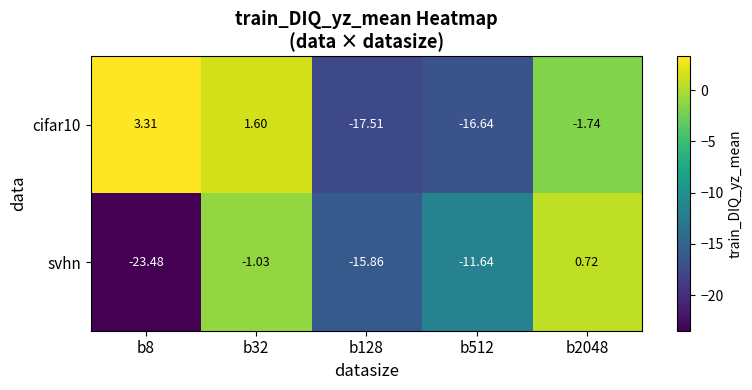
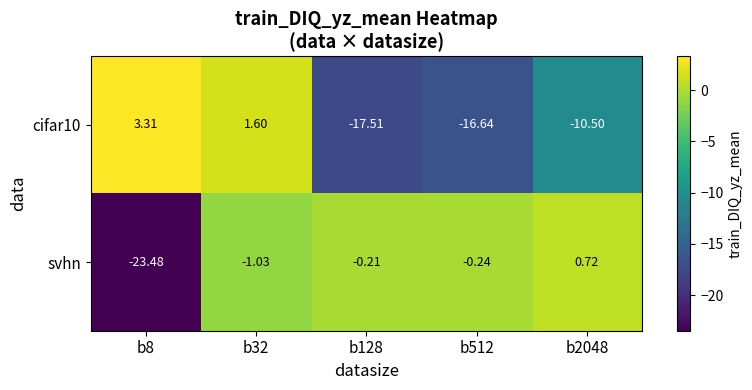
  {
    "cifar10": {
      "b8": 3.31,
      "b32": 1.60,
      "b128": -17.51,
      "b512": -16.64,
-     "b2048": -1.74
+     "b2048": -10.50
    },
    "svhn": {
      "b8": -23.48,
      "b32": -1.03,
-     "b128": -15.86,
-     "b512": -11.64,
+     "b128": -0.21,
+     "b512": -0.24,
      "b2048": 0.72
    }
  }
